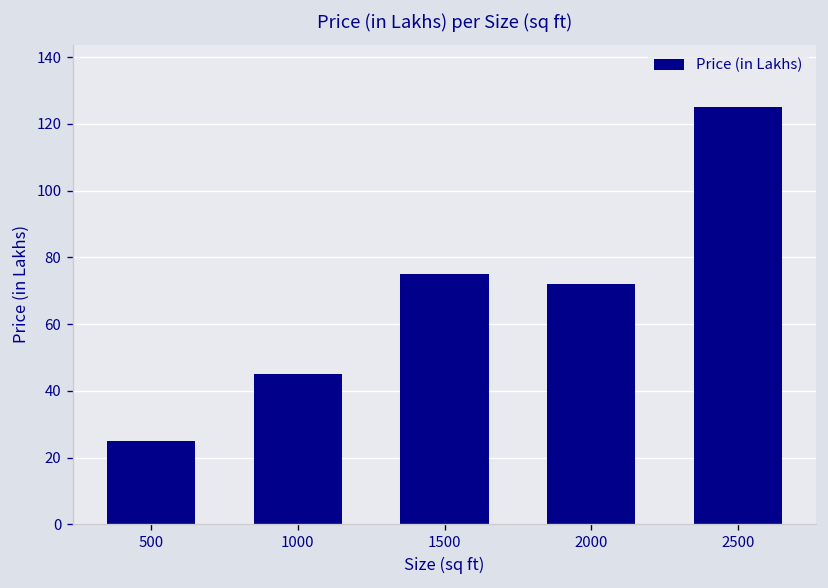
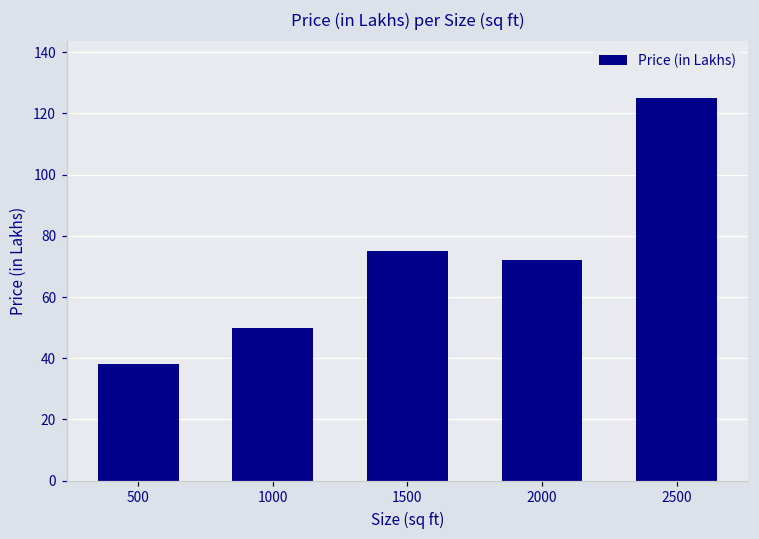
  {
-   "500": 25,
-   "1000": 45,
+   "500": 38,
+   "1000": 50,
    "1500": 75,
    "2000": 72,
    "2500": 125
  }
